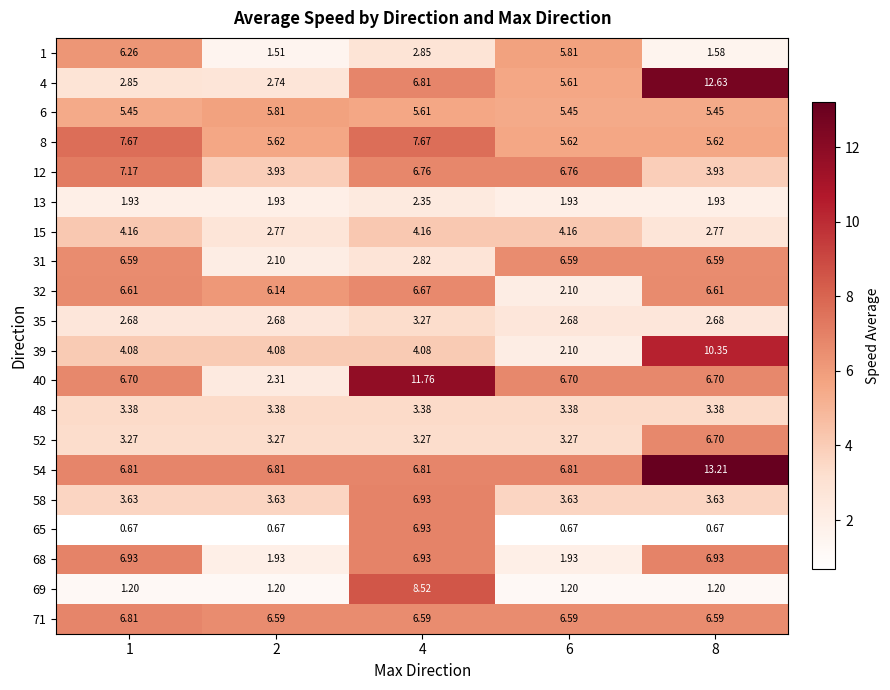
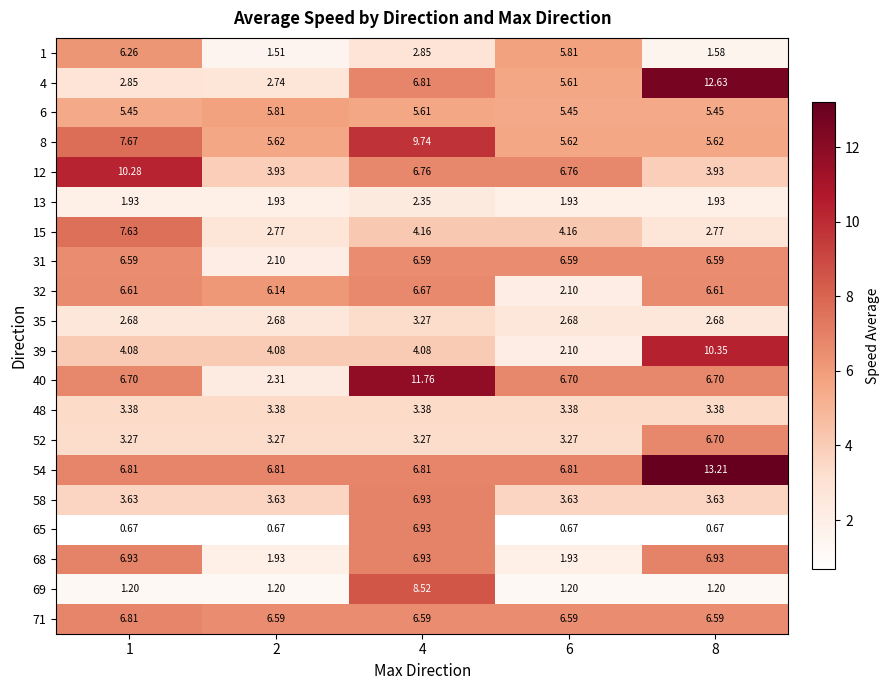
  {
    "1": {
      "1": 6.26,
      "2": 1.51,
      "4": 2.85,
      "6": 5.81,
      "8": 1.58
    },
    "4": {
      "1": 2.85,
      "2": 2.74,
      "4": 6.81,
      "6": 5.61,
      "8": 12.63
    },
    "6": {
      "1": 5.45,
      "2": 5.81,
      "4": 5.61,
      "6": 5.45,
      "8": 5.45
    },
    "8": {
      "1": 7.67,
      "2": 5.62,
-     "4": 7.67,
+     "4": 9.74,
      "6": 5.62,
      "8": 5.62
    },
    "12": {
-     "1": 7.17,
+     "1": 10.28,
      "2": 3.93,
      "4": 6.76,
      "6": 6.76,
      "8": 3.93
    },
    "13": {
      "1": 1.93,
      "2": 1.93,
      "4": 2.35,
      "6": 1.93,
      "8": 1.93
    },
    "15": {
-     "1": 4.16,
+     "1": 7.63,
      "2": 2.77,
      "4": 4.16,
      "6": 4.16,
      "8": 2.77
    },
    "31": {
      "1": 6.59,
      "2": 2.10,
-     "4": 2.82,
+     "4": 6.59,
      "6": 6.59,
      "8": 6.59
    },
    "32": {
      "1": 6.61,
      "2": 6.14,
      "4": 6.67,
      "6": 2.10,
      "8": 6.61
    },
    "35": {
      "1": 2.68,
      "2": 2.68,
      "4": 3.27,
      "6": 2.68,
      "8": 2.68
    },
    "39": {
      "1": 4.08,
      "2": 4.08,
      "4": 4.08,
      "6": 2.10,
      "8": 10.35
    },
    "40": {
      "1": 6.70,
      "2": 2.31,
      "4": 11.76,
      "6": 6.70,
      "8": 6.70
    },
    "48": {
      "1": 3.38,
      "2": 3.38,
      "4": 3.38,
      "6": 3.38,
      "8": 3.38
    },
    "52": {
      "1": 3.27,
      "2": 3.27,
      "4": 3.27,
      "6": 3.27,
      "8": 6.70
    },
    "54": {
      "1": 6.81,
      "2": 6.81,
      "4": 6.81,
      "6": 6.81,
      "8": 13.21
    },
    "58": {
      "1": 3.63,
      "2": 3.63,
      "4": 6.93,
      "6": 3.63,
      "8": 3.63
    },
    "65": {
      "1": 0.67,
      "2": 0.67,
      "4": 6.93,
      "6": 0.67,
      "8": 0.67
    },
    "68": {
      "1": 6.93,
      "2": 1.93,
      "4": 6.93,
      "6": 1.93,
      "8": 6.93
    },
    "69": {
      "1": 1.20,
      "2": 1.20,
      "4": 8.52,
      "6": 1.20,
      "8": 1.20
    },
    "71": {
      "1": 6.81,
      "2": 6.59,
      "4": 6.59,
      "6": 6.59,
      "8": 6.59
    }
  }
